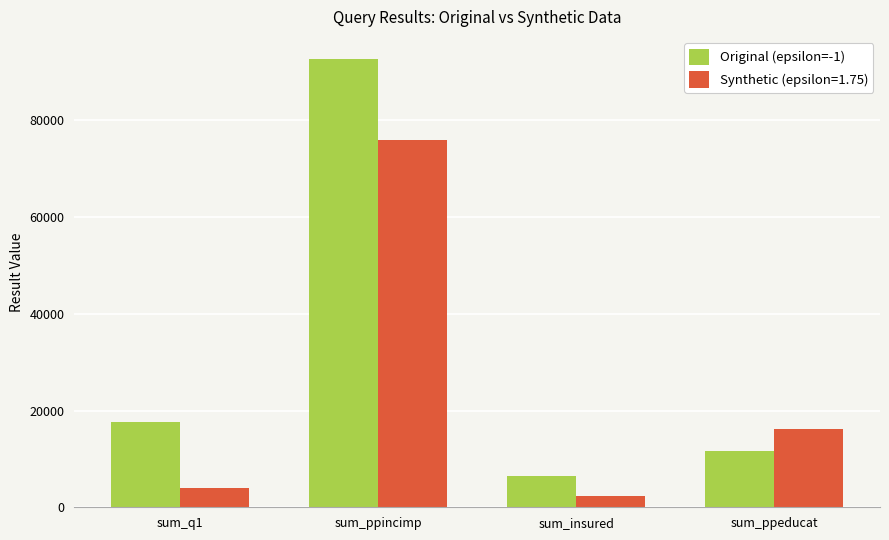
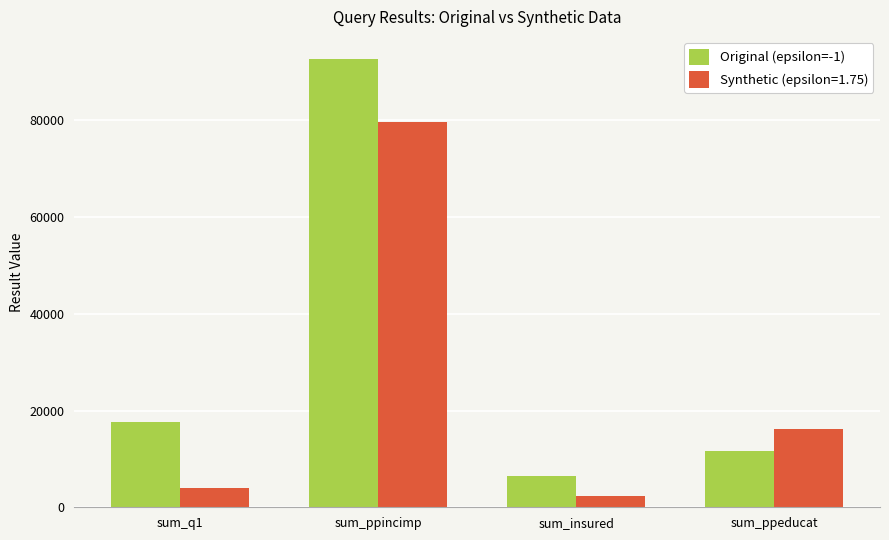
  {
    "Original (epsilon=-1)": {
      "sum_q1": 18000,
      "sum_ppincimp": 93000,
      "sum_insured": 6000,
      "sum_ppeducat": 12000
    },
    "Synthetic (epsilon=1.75)": {
      "sum_q1": 4000,
-     "sum_ppincimp": 76000,
+     "sum_ppincimp": 80000,
      "sum_insured": 2000,
      "sum_ppeducat": 16000
    }
  }
